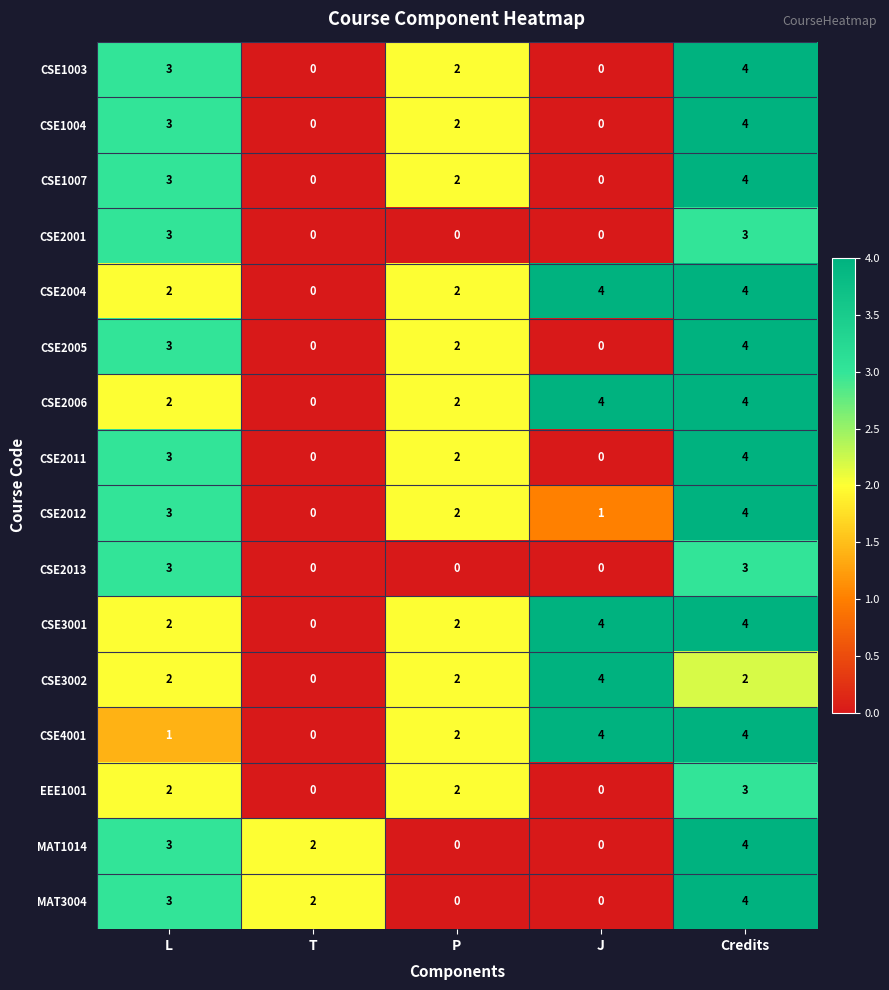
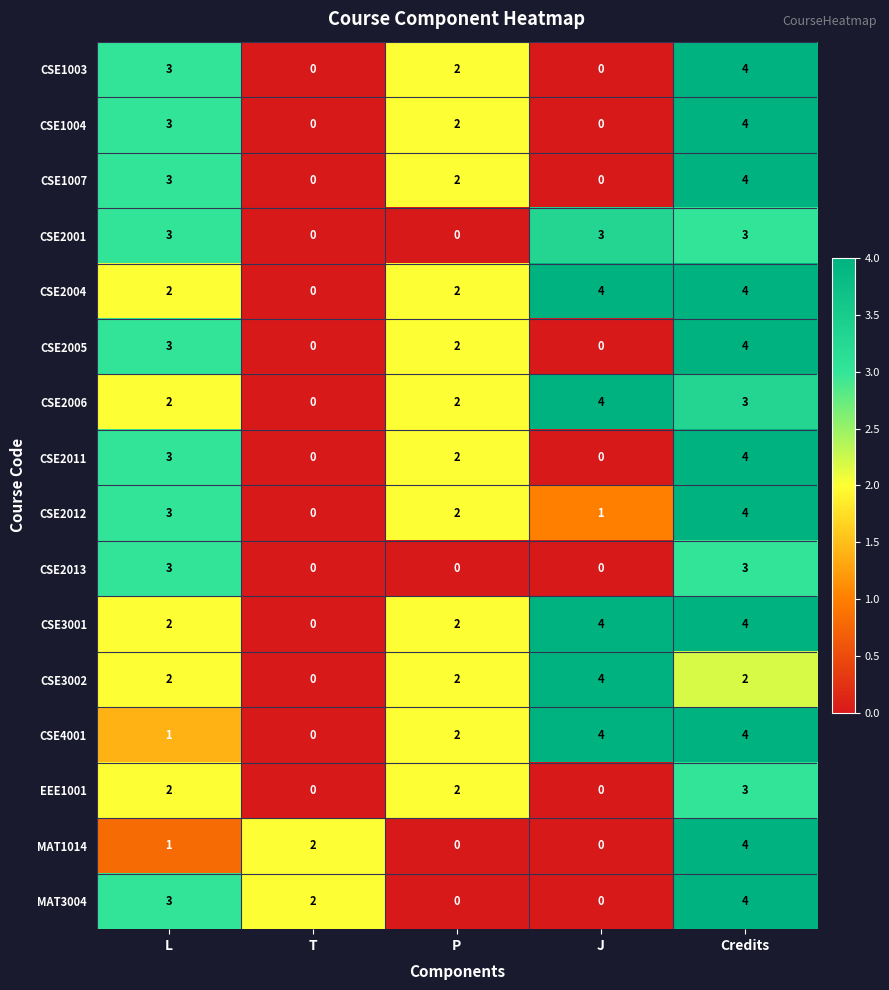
  {
    "CSE1003": {
      "L": 3,
      "T": 0,
      "P": 2,
      "J": 0,
      "Credits": 4
    },
    "CSE1004": {
      "L": 3,
      "T": 0,
      "P": 2,
      "J": 0,
      "Credits": 4
    },
    "CSE1007": {
      "L": 3,
      "T": 0,
      "P": 2,
      "J": 0,
      "Credits": 4
    },
    "CSE2001": {
      "L": 3,
      "T": 0,
      "P": 0,
-     "J": 0,
+     "J": 3,
      "Credits": 3
    },
    "CSE2004": {
      "L": 2,
      "T": 0,
      "P": 2,
      "J": 4,
      "Credits": 4
    },
    "CSE2005": {
      "L": 3,
      "T": 0,
      "P": 2,
      "J": 0,
      "Credits": 4
    },
    "CSE2006": {
      "L": 2,
      "T": 0,
      "P": 2,
      "J": 4,
-     "Credits": 4
+     "Credits": 3
    },
    "CSE2011": {
      "L": 3,
      "T": 0,
      "P": 2,
      "J": 0,
      "Credits": 4
    },
    "CSE2012": {
      "L": 3,
      "T": 0,
      "P": 2,
      "J": 1,
      "Credits": 4
    },
    "CSE2013": {
      "L": 3,
      "T": 0,
      "P": 0,
      "J": 0,
      "Credits": 3
    },
    "CSE3001": {
      "L": 2,
      "T": 0,
      "P": 2,
      "J": 4,
      "Credits": 4
    },
    "CSE3002": {
      "L": 2,
      "T": 0,
      "P": 2,
      "J": 4,
      "Credits": 2
    },
    "CSE4001": {
      "L": 1,
      "T": 0,
      "P": 2,
      "J": 4,
      "Credits": 4
    },
    "EEE1001": {
      "L": 2,
      "T": 0,
      "P": 2,
      "J": 0,
      "Credits": 3
    },
    "MAT1014": {
-     "L": 3,
+     "L": 1,
      "T": 2,
      "P": 0,
      "J": 0,
      "Credits": 4
    },
    "MAT3004": {
      "L": 3,
      "T": 2,
      "P": 0,
      "J": 0,
      "Credits": 4
    }
  }
